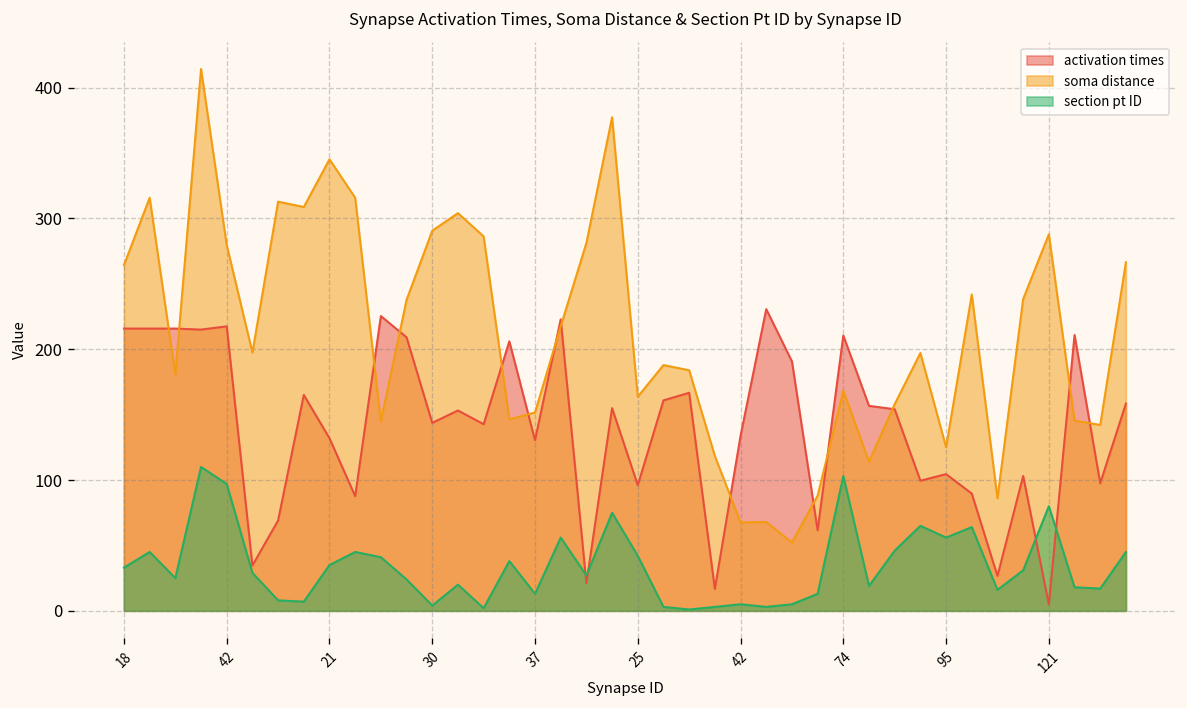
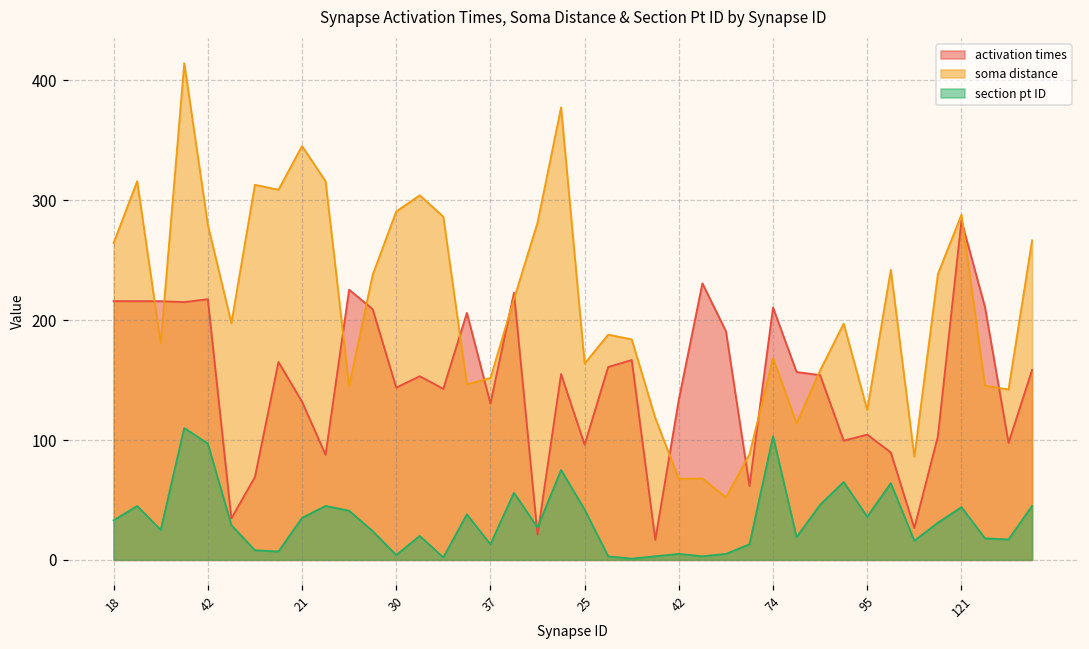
  {
    "activation times": {
      "74": 211,
      "95": 105,
-     "121": 5
+     "121": 283
    },
    "soma distance": {
      "74": 168,
      "95": 125,
      "121": 288
    },
    "section pt ID": {
      "74": 103,
-     "95": 56,
-     "121": 80
+     "95": 36,
+     "121": 44
    }
  }
